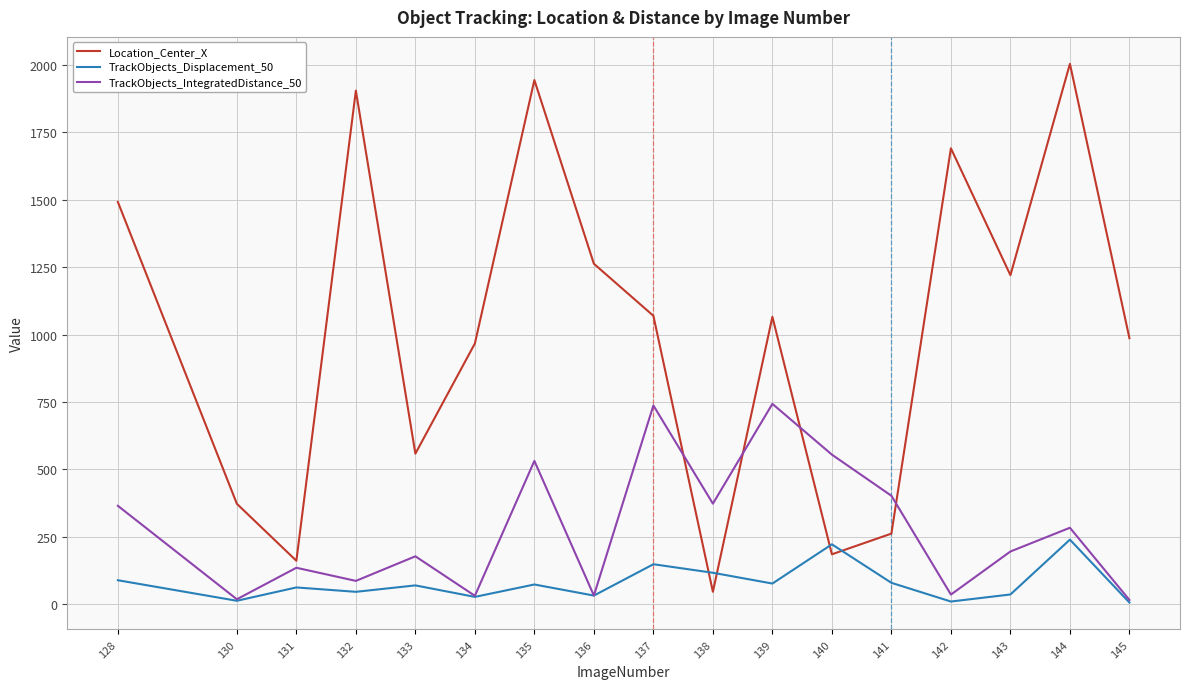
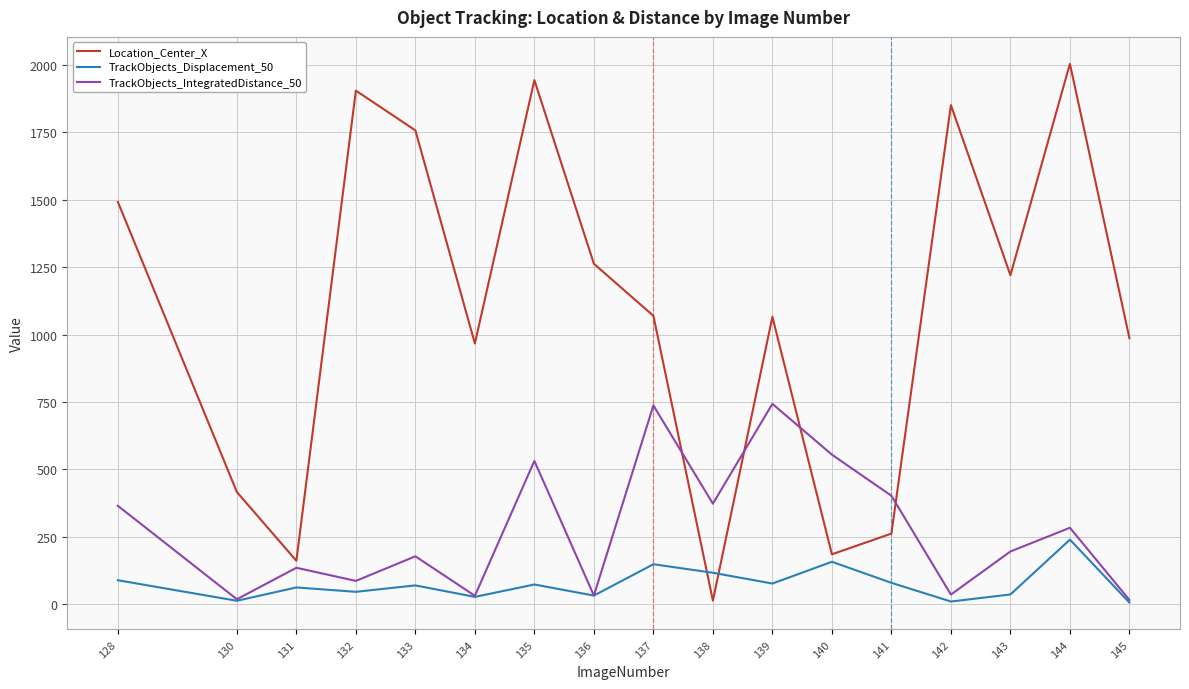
  {
    "Location_Center_X": {
      "128": 1490,
-     "130": 370,
+     "130": 420,
      "131": 160,
      "132": 1900,
-     "133": 560,
+     "133": 1760,
      "134": 970,
      "135": 1940,
      "136": 1260,
      "137": 1070,
-     "138": 50,
+     "138": 10,
      "139": 1070,
      "140": 180,
      "141": 260,
-     "142": 1690,
+     "142": 1850,
      "143": 1220,
      "144": 2000,
      "145": 990
    },
    "TrackObjects_Displacement_50": {
      "128": 90,
      "131": 60,
      "132": 50,
      "133": 70,
      "135": 70,
      "137": 150,
      "138": 120,
      "139": 80,
-     "140": 220,
+     "140": 160,
      "141": 80,
      "142": 10,
      "143": 40,
      "144": 240
    },
    "TrackObjects_IntegratedDistance_50": {
      "128": 360,
      "131": 130,
      "132": 90,
      "133": 180,
      "135": 530,
      "137": 740,
      "138": 370,
      "139": 740,
      "140": 550,
      "141": 400,
      "142": 40,
      "143": 200,
      "144": 280
    }
  }
